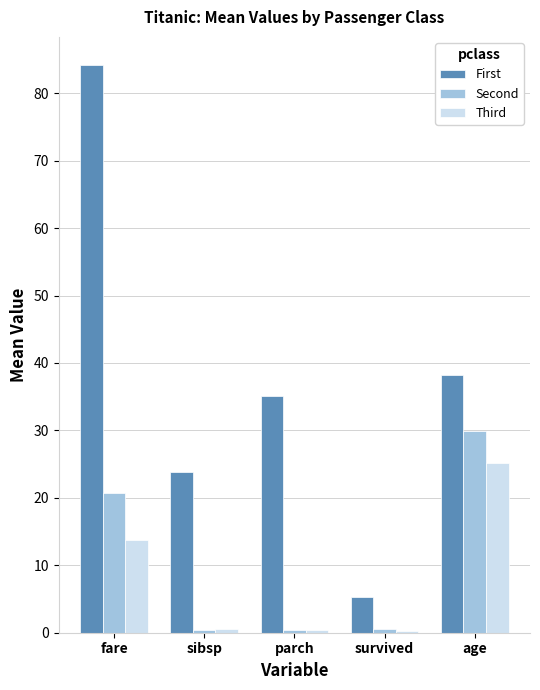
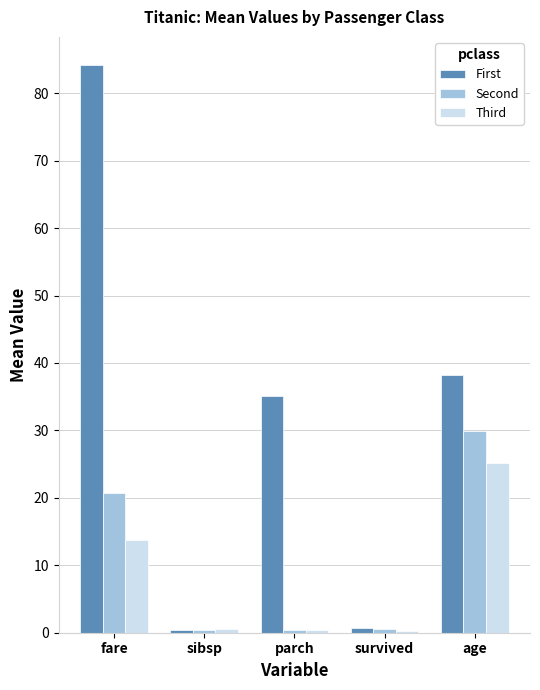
  {
    "First": {
      "fare": 84,
-     "sibsp": 24,
+     "sibsp": 0,
      "parch": 35,
-     "survived": 5,
+     "survived": 1,
      "age": 38
    }
  }
